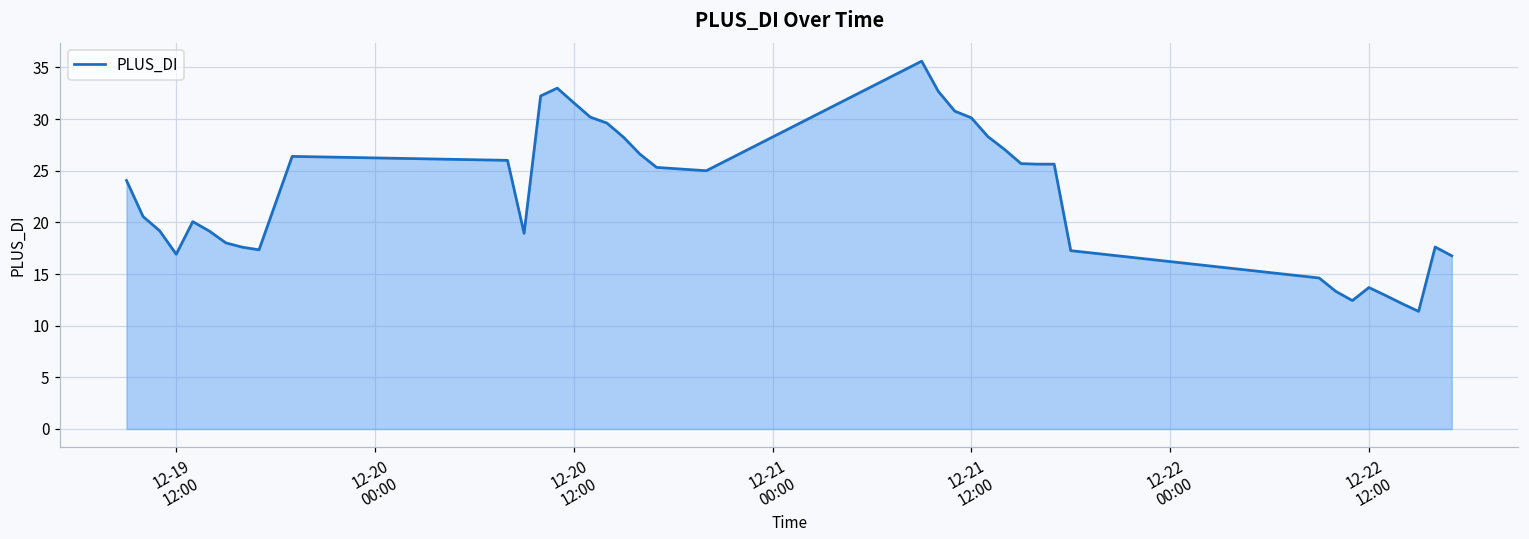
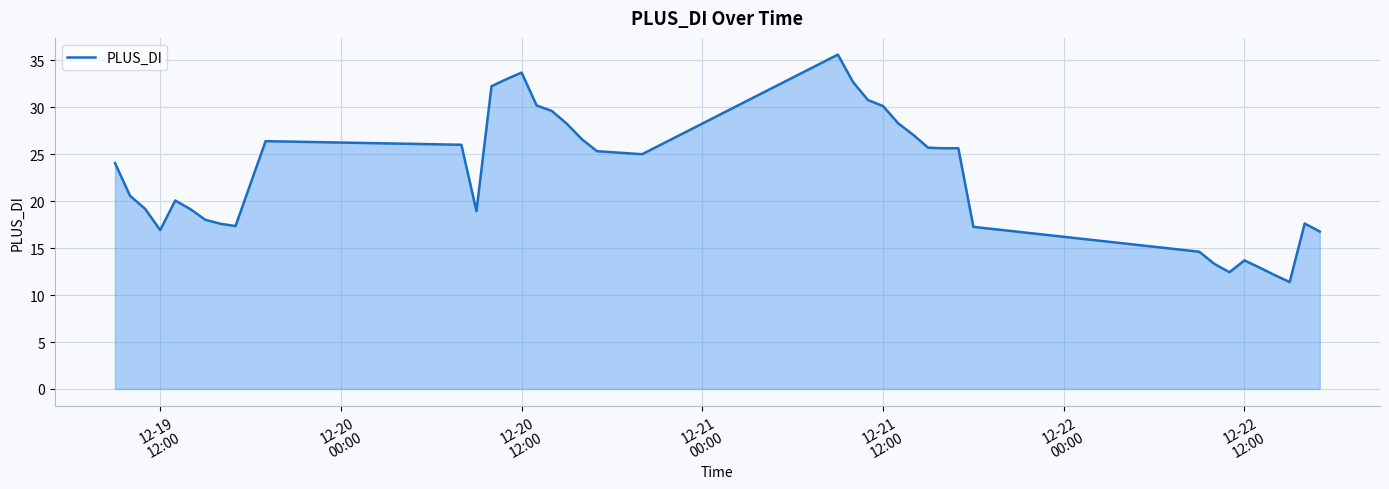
  {
    "12-19 12:00": 17,
-   "12-20 12:00": 32,
+   "12-20 12:00": 34,
    "12-21 12:00": 30,
    "12-22 12:00": 14
  }
